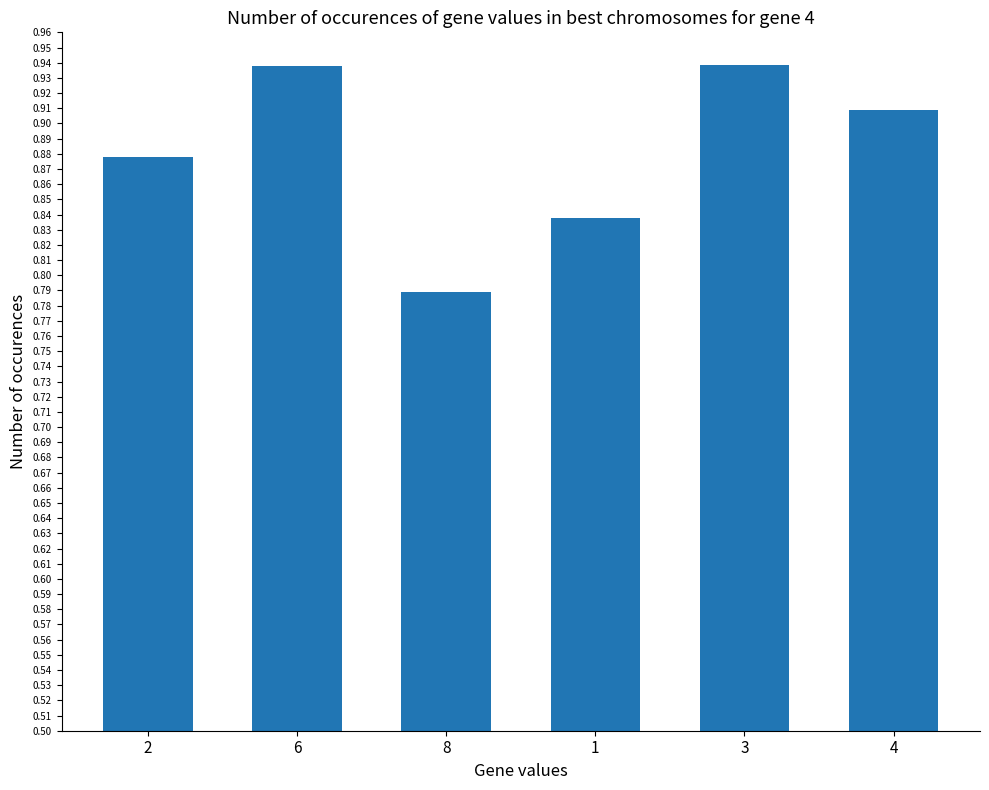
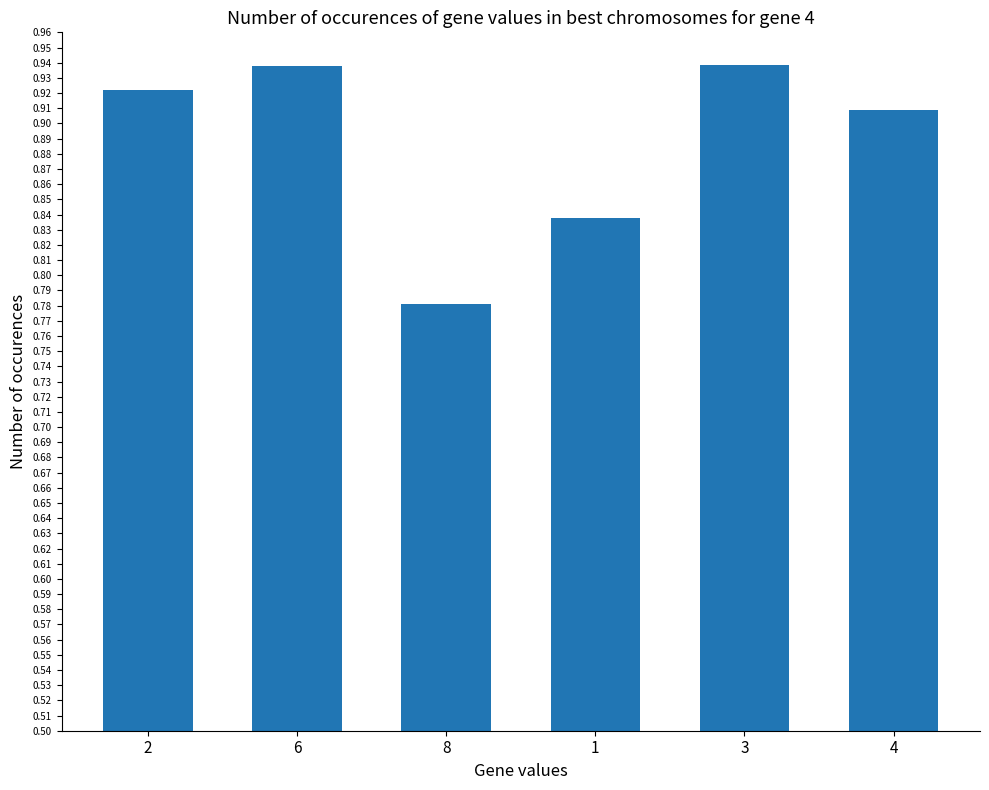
  {
-   "2": 0.878,
+   "2": 0.922,
    "6": 0.938,
-   "8": 0.789,
+   "8": 0.781,
    "1": 0.838,
    "3": 0.938,
    "4": 0.909
  }
